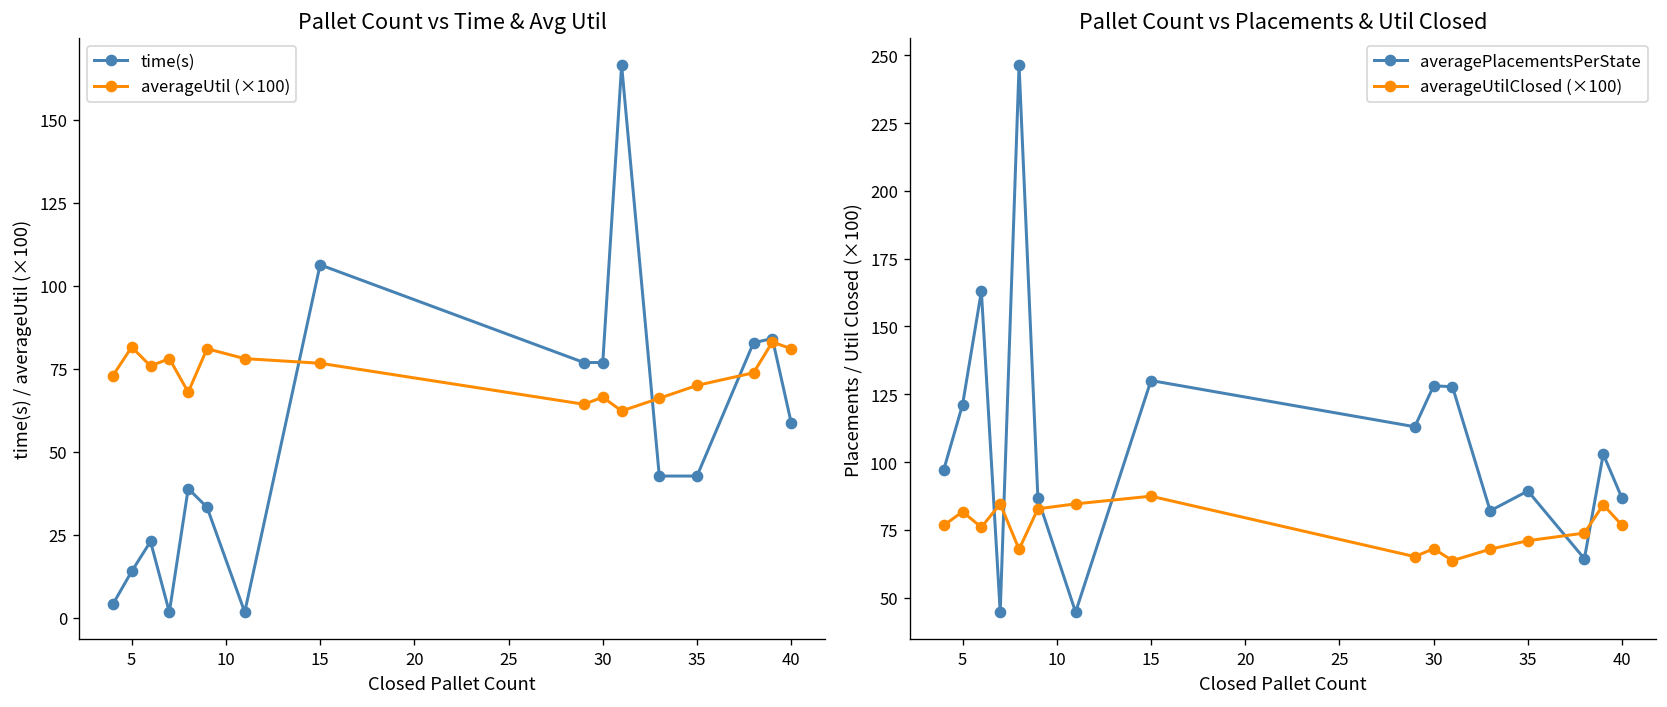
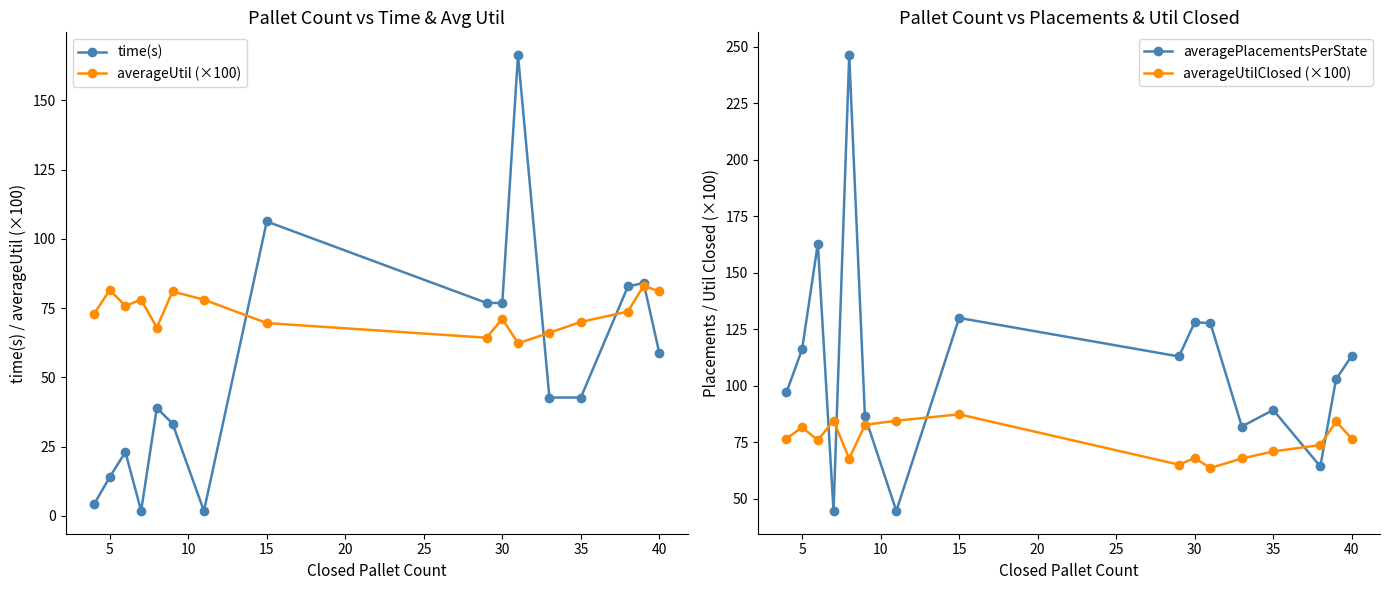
  {
    "Pallet Count vs Time & Avg Util": {
      "time(s)": {
        "5": 14,
        "15": 106,
        "30": 77,
        "35": 43,
        "40": 59
      },
      "averageUtil (×100)": {
        "5": 82,
-       "15": 77,
-       "30": 66,
+       "15": 70,
+       "30": 71,
        "35": 70,
        "40": 81
      }
    },
    "Pallet Count vs Placements & Util Closed": {
      "averagePlacementsPerState": {
-       "5": 121,
+       "5": 116,
        "15": 130,
        "30": 128,
        "35": 89,
-       "40": 87
+       "40": 113
      },
      "averageUtilClosed (×100)": {
        "5": 82,
        "15": 87,
        "30": 68,
        "35": 71,
        "40": 77
      }
    }
  }
